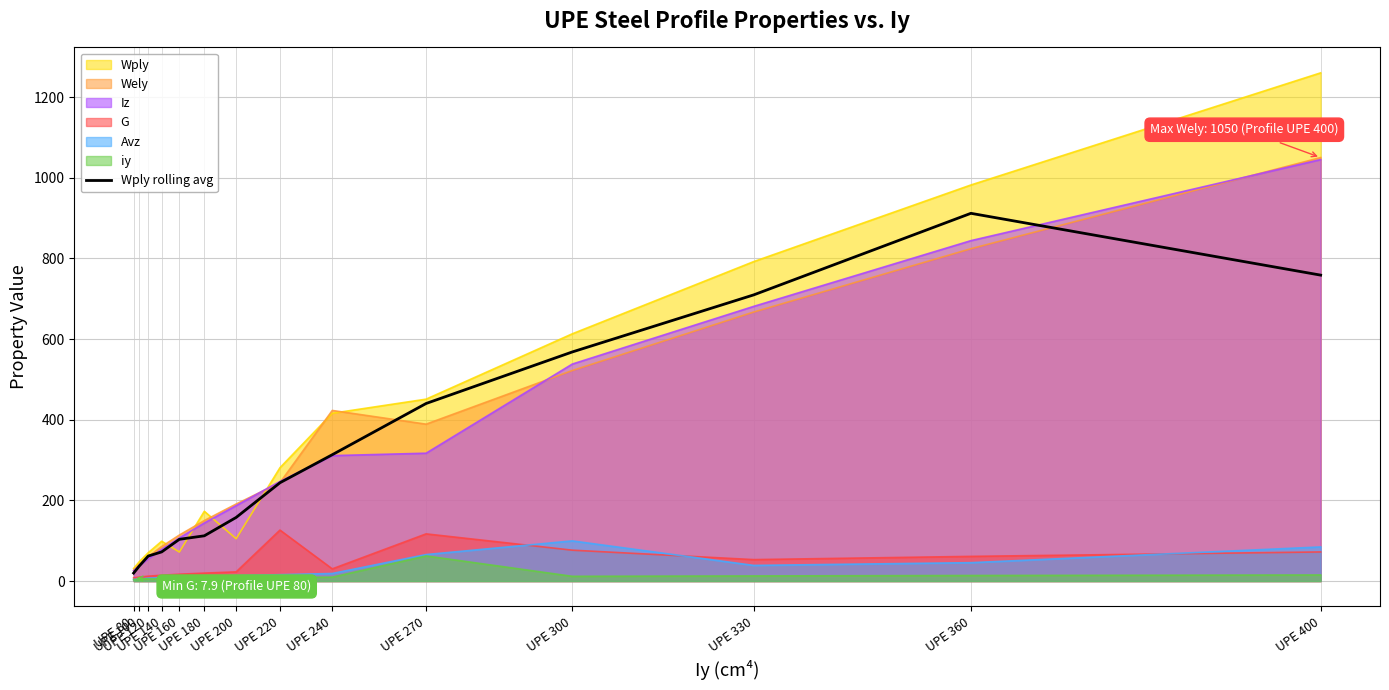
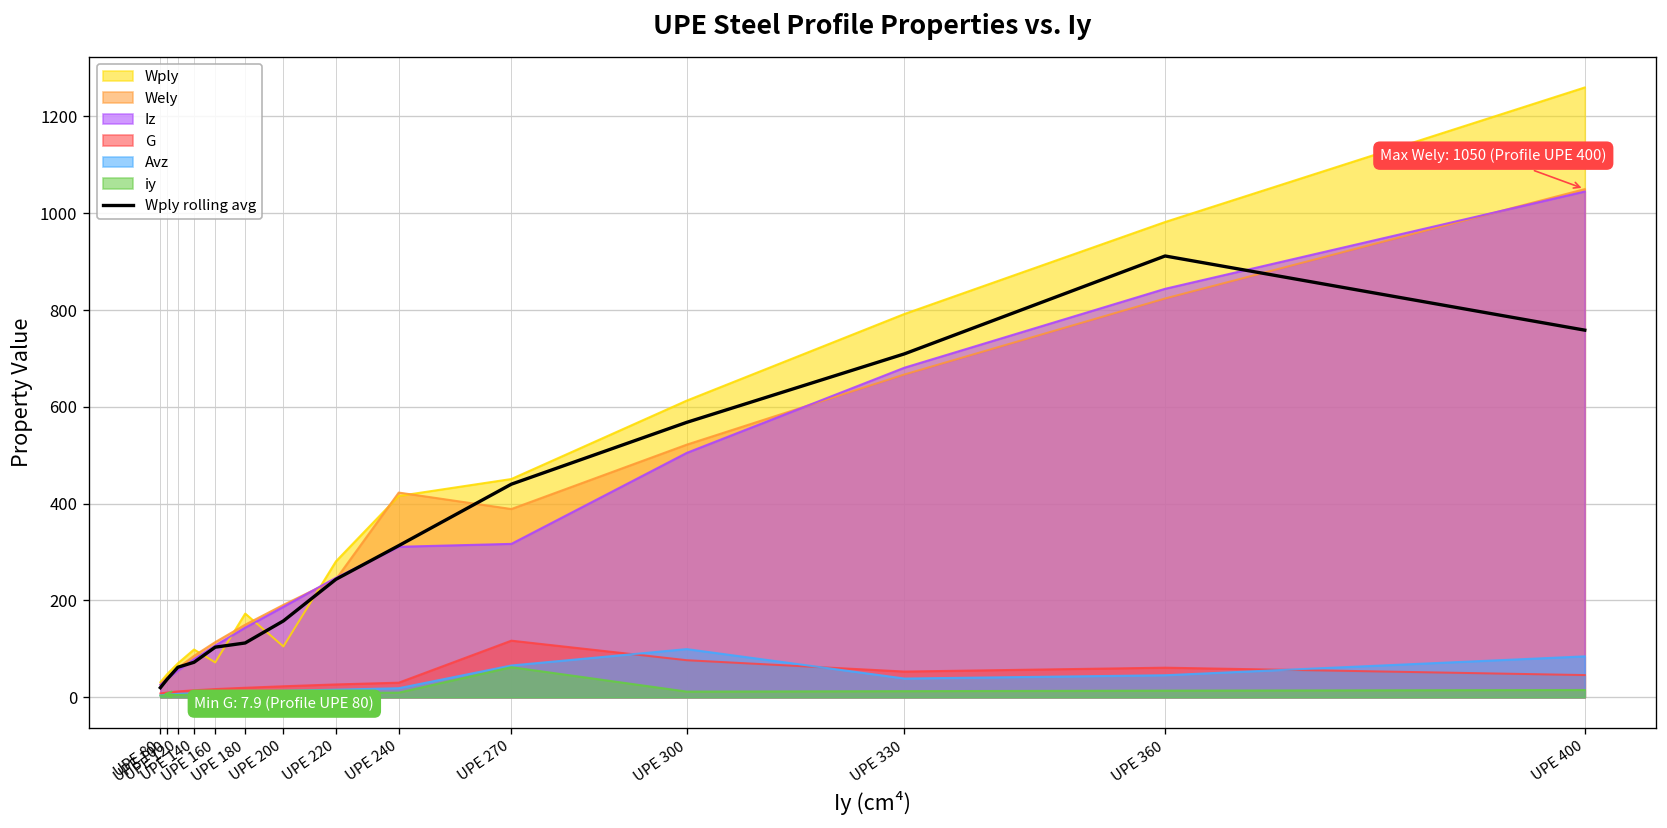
  {
    "Wply": {
      "UPE 100": 50,
      "UPE 120": 70,
      "UPE 140": 100,
      "UPE 160": 70,
      "UPE 180": 170,
      "UPE 200": 110,
      "UPE 220": 280,
      "UPE 240": 420,
      "UPE 270": 450,
      "UPE 300": 610,
      "UPE 330": 790,
      "UPE 360": 980,
      "UPE 400": 1260
    },
    "Wely": {
      "UPE 140": 90,
      "UPE 160": 110,
      "UPE 240": 420,
      "UPE 270": 390,
      "UPE 300": 520,
      "UPE 330": 670,
      "UPE 360": 820
    },
    "Iz": {
      "UPE 140": 80,
      "UPE 270": 320,
-     "UPE 300": 540,
+     "UPE 300": 510,
      "UPE 330": 680,
      "UPE 360": 840
    },
    "G": {
      "UPE 160": 20,
      "UPE 180": 20,
      "UPE 200": 20,
-     "UPE 220": 130,
+     "UPE 220": 30,
      "UPE 240": 30,
      "UPE 270": 120,
      "UPE 300": 80,
      "UPE 330": 50,
      "UPE 360": 60,
-     "UPE 400": 70
+     "UPE 400": 50
    },
    "Avz": {
      "UPE 220": 20,
      "UPE 240": 20,
      "UPE 300": 100,
      "UPE 330": 40,
      "UPE 360": 50,
      "UPE 400": 80
    },
    "iy": {
      "UPE 240": 10,
      "UPE 300": 10,
      "UPE 330": 10,
      "UPE 360": 10,
      "UPE 400": 20
    },
    "Wply rolling avg": {
      "UPE 140": 70,
      "UPE 180": 110,
      "UPE 200": 160,
      "UPE 270": 440,
      "UPE 300": 570,
      "UPE 330": 710,
      "UPE 360": 910,
      "UPE 400": 760
    }
  }
